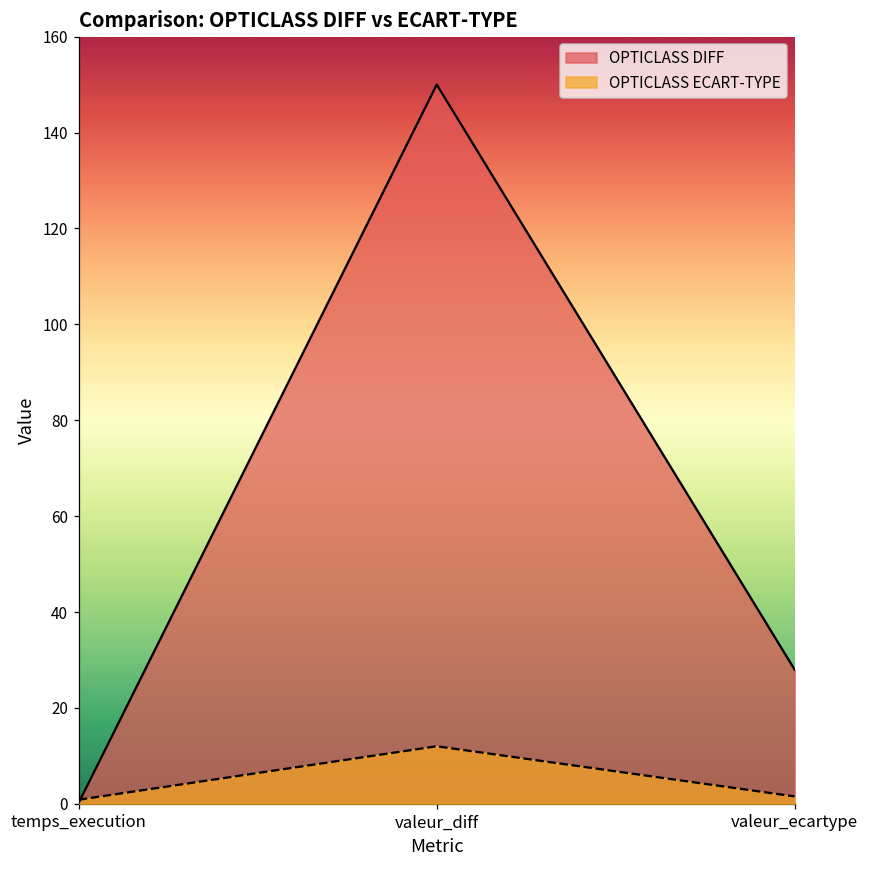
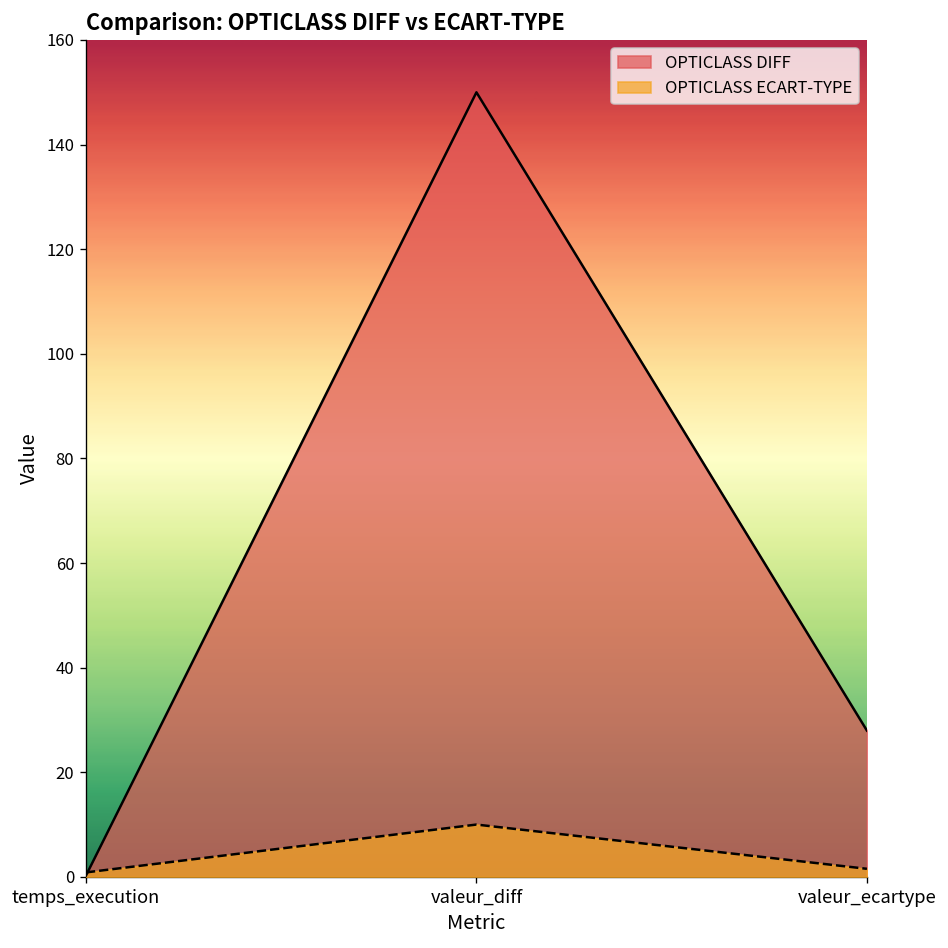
  {
    "OPTICLASS DIFF": {
      "temps_execution": 0,
      "valeur_diff": 150,
      "valeur_ecartype": 28
    },
    "OPTICLASS ECART-TYPE": {
      "temps_execution": 1,
-     "valeur_diff": 12,
+     "valeur_diff": 10,
      "valeur_ecartype": 2
    }
  }
